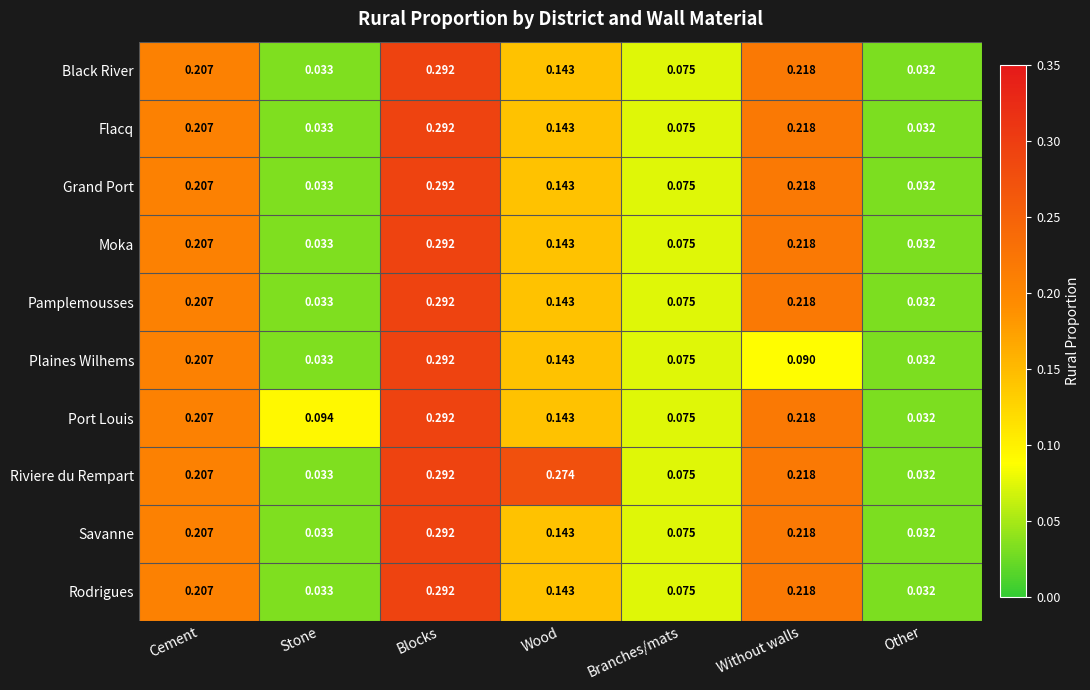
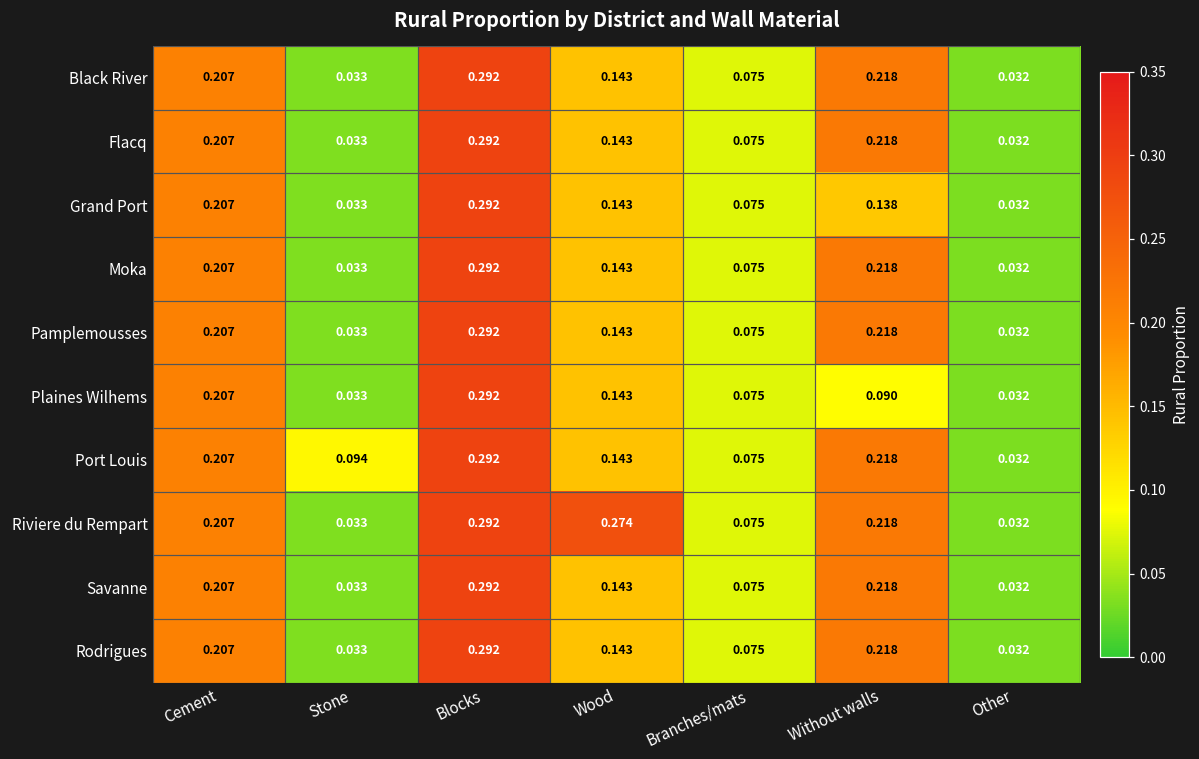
  {
    "Black River": {
      "Cement": 0.207,
      "Stone": 0.033,
      "Blocks": 0.292,
      "Wood": 0.143,
      "Branches/mats": 0.075,
      "Without walls": 0.218,
      "Other": 0.032
    },
    "Flacq": {
      "Cement": 0.207,
      "Stone": 0.033,
      "Blocks": 0.292,
      "Wood": 0.143,
      "Branches/mats": 0.075,
      "Without walls": 0.218,
      "Other": 0.032
    },
    "Grand Port": {
      "Cement": 0.207,
      "Stone": 0.033,
      "Blocks": 0.292,
      "Wood": 0.143,
      "Branches/mats": 0.075,
-     "Without walls": 0.218,
+     "Without walls": 0.138,
      "Other": 0.032
    },
    "Moka": {
      "Cement": 0.207,
      "Stone": 0.033,
      "Blocks": 0.292,
      "Wood": 0.143,
      "Branches/mats": 0.075,
      "Without walls": 0.218,
      "Other": 0.032
    },
    "Pamplemousses": {
      "Cement": 0.207,
      "Stone": 0.033,
      "Blocks": 0.292,
      "Wood": 0.143,
      "Branches/mats": 0.075,
      "Without walls": 0.218,
      "Other": 0.032
    },
    "Plaines Wilhems": {
      "Cement": 0.207,
      "Stone": 0.033,
      "Blocks": 0.292,
      "Wood": 0.143,
      "Branches/mats": 0.075,
      "Without walls": 0.090,
      "Other": 0.032
    },
    "Port Louis": {
      "Cement": 0.207,
      "Stone": 0.094,
      "Blocks": 0.292,
      "Wood": 0.143,
      "Branches/mats": 0.075,
      "Without walls": 0.218,
      "Other": 0.032
    },
    "Riviere du Rempart": {
      "Cement": 0.207,
      "Stone": 0.033,
      "Blocks": 0.292,
      "Wood": 0.274,
      "Branches/mats": 0.075,
      "Without walls": 0.218,
      "Other": 0.032
    },
    "Savanne": {
      "Cement": 0.207,
      "Stone": 0.033,
      "Blocks": 0.292,
      "Wood": 0.143,
      "Branches/mats": 0.075,
      "Without walls": 0.218,
      "Other": 0.032
    },
    "Rodrigues": {
      "Cement": 0.207,
      "Stone": 0.033,
      "Blocks": 0.292,
      "Wood": 0.143,
      "Branches/mats": 0.075,
      "Without walls": 0.218,
      "Other": 0.032
    }
  }
